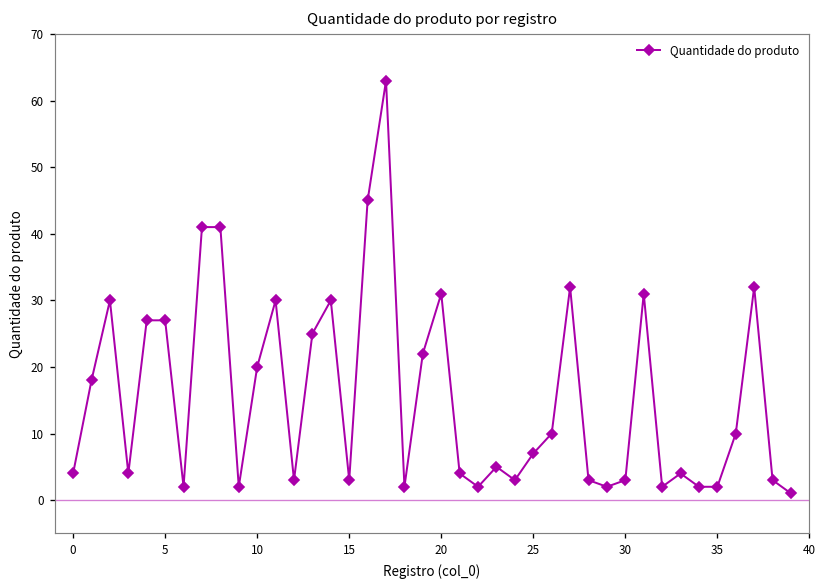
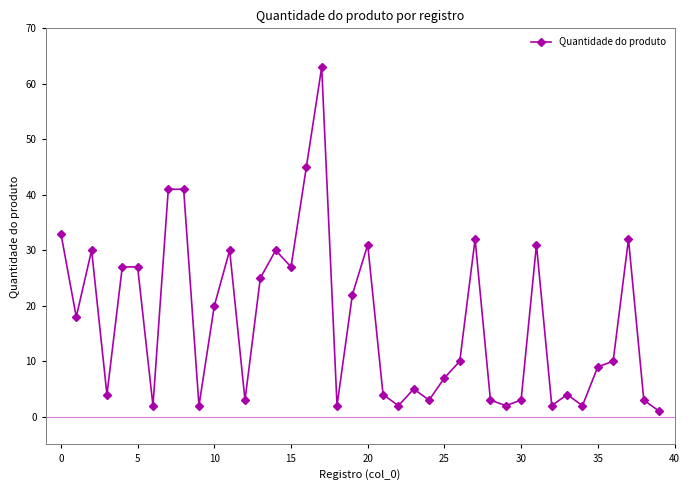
  {
-   "0": 4,
+   "0": 33,
    "5": 27,
    "10": 20,
-   "15": 3,
+   "15": 27,
    "20": 31,
    "25": 7,
    "30": 3,
-   "35": 2
+   "35": 9
  }
